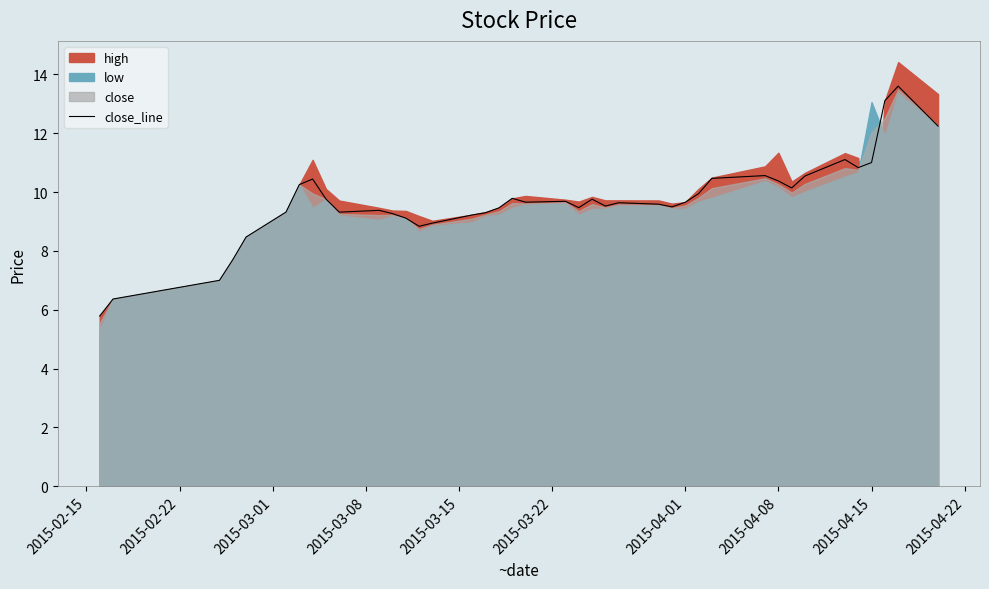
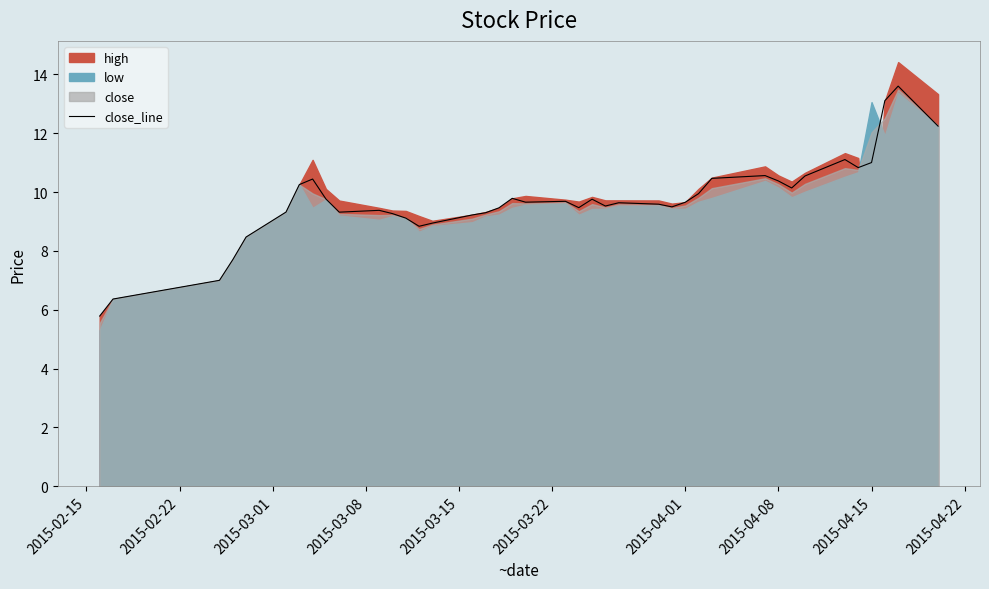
  {
    "high": {
-     "2015-04-08": 11.3
+     "2015-04-08": 10.6
    },
    "close_line": {
      "2015-04-08": 10.4,
      "2015-04-15": 11.0
    },
    "low": {
      "2015-04-01": 9.4,
      "2015-04-08": 10.2,
      "2015-04-15": 13.1
    },
    "close": {
      "2015-04-01": 9.5,
      "2015-04-08": 10.3,
      "2015-04-15": 12.0
    }
  }
